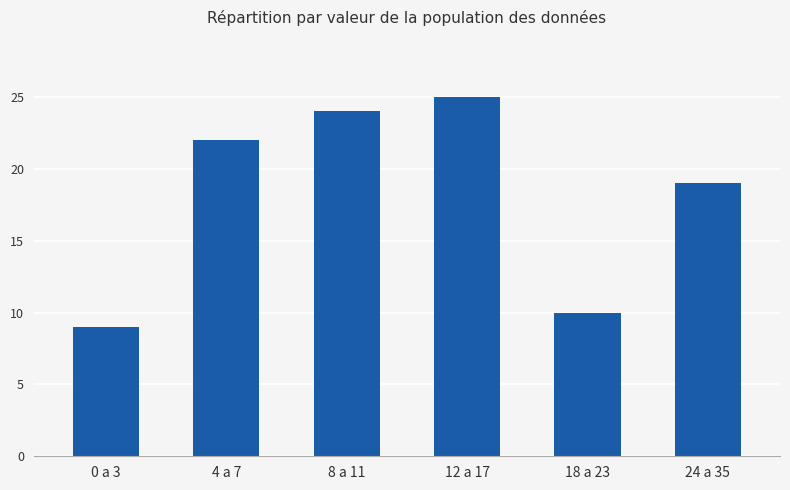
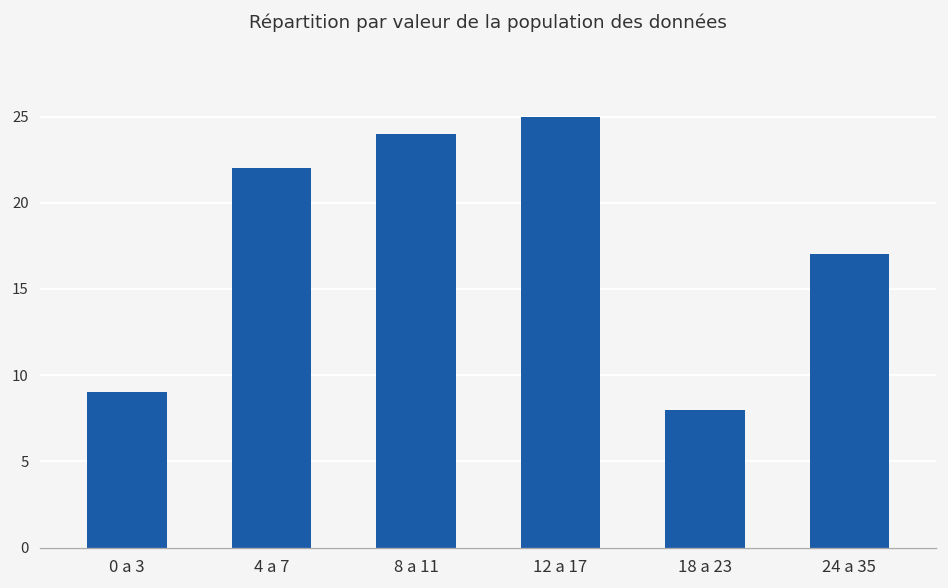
  {
    "0 a 3": 9,
    "4 a 7": 22,
    "8 a 11": 24,
    "12 a 17": 25,
-   "18 a 23": 10,
-   "24 a 35": 19
+   "18 a 23": 8,
+   "24 a 35": 17
  }
